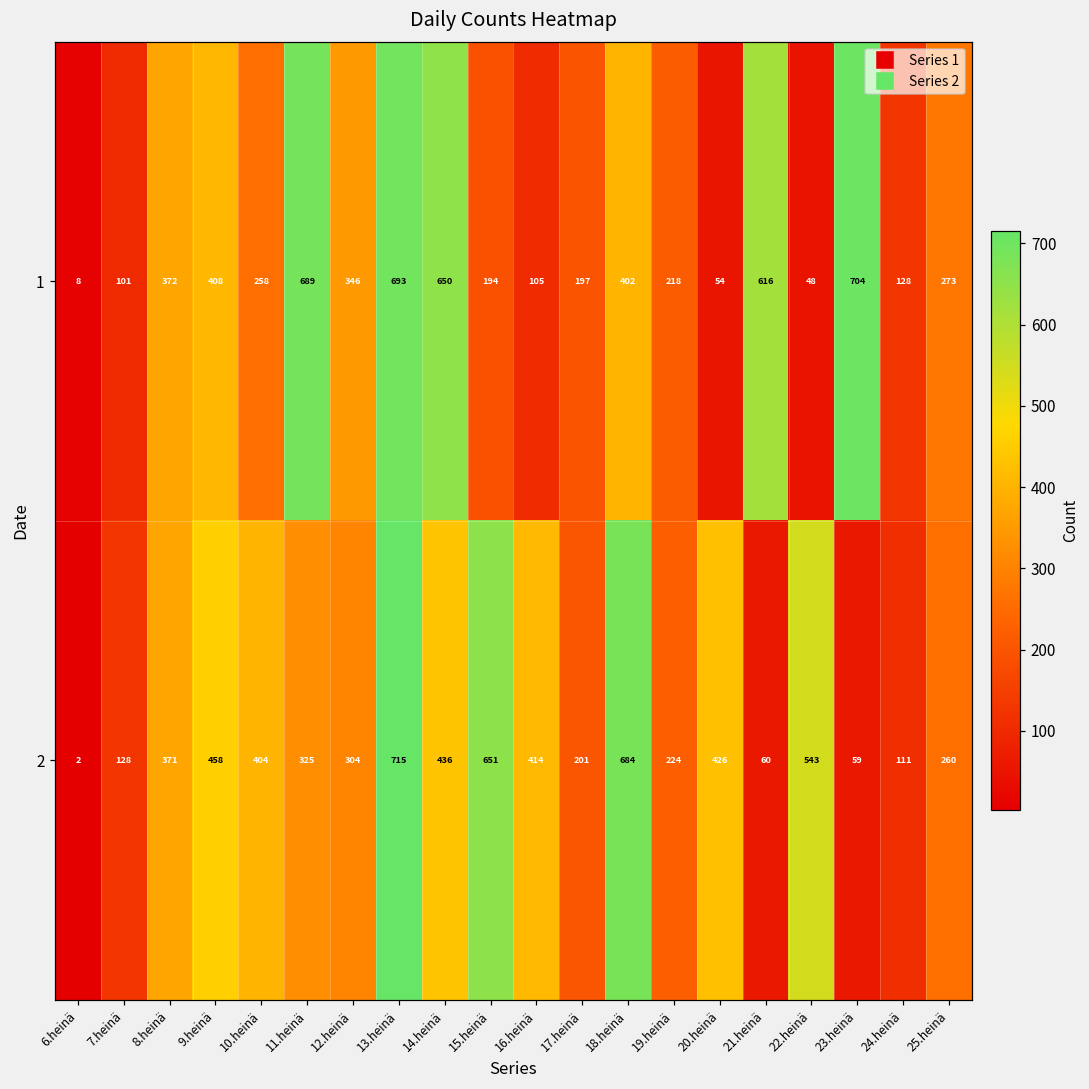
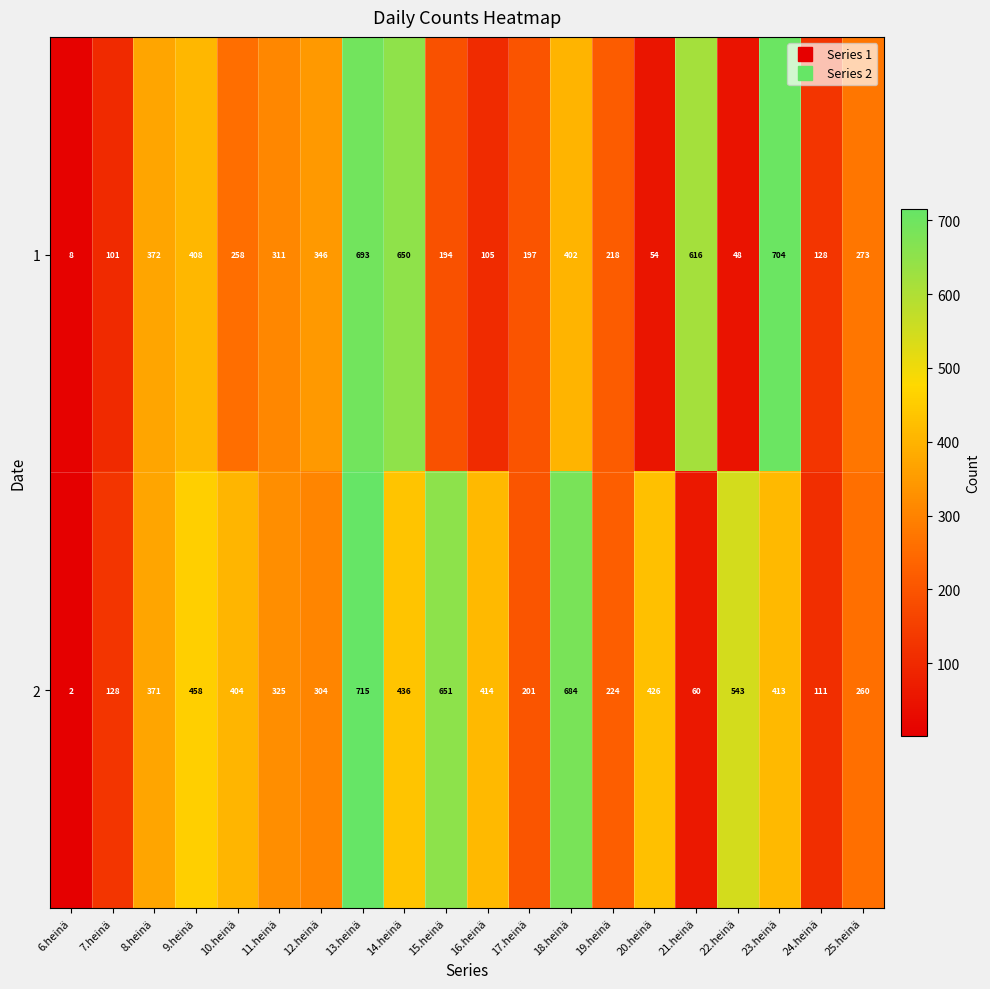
  {
    "1": {
      "6.heinä": 8,
      "7.heinä": 101,
      "8.heinä": 372,
      "9.heinä": 408,
      "10.heinä": 258,
-     "11.heinä": 689,
+     "11.heinä": 311,
      "12.heinä": 346,
      "13.heinä": 693,
      "14.heinä": 650,
      "15.heinä": 194,
      "16.heinä": 105,
      "17.heinä": 197,
      "18.heinä": 402,
      "19.heinä": 218,
      "20.heinä": 54,
      "21.heinä": 616,
      "22.heinä": 48,
      "23.heinä": 704,
      "24.heinä": 128,
      "25.heinä": 273
    },
    "2": {
      "6.heinä": 2,
      "7.heinä": 128,
      "8.heinä": 371,
      "9.heinä": 458,
      "10.heinä": 404,
      "11.heinä": 325,
      "12.heinä": 304,
      "13.heinä": 715,
      "14.heinä": 436,
      "15.heinä": 651,
      "16.heinä": 414,
      "17.heinä": 201,
      "18.heinä": 684,
      "19.heinä": 224,
      "20.heinä": 426,
      "21.heinä": 60,
      "22.heinä": 543,
-     "23.heinä": 59,
+     "23.heinä": 413,
      "24.heinä": 111,
      "25.heinä": 260
    }
  }
